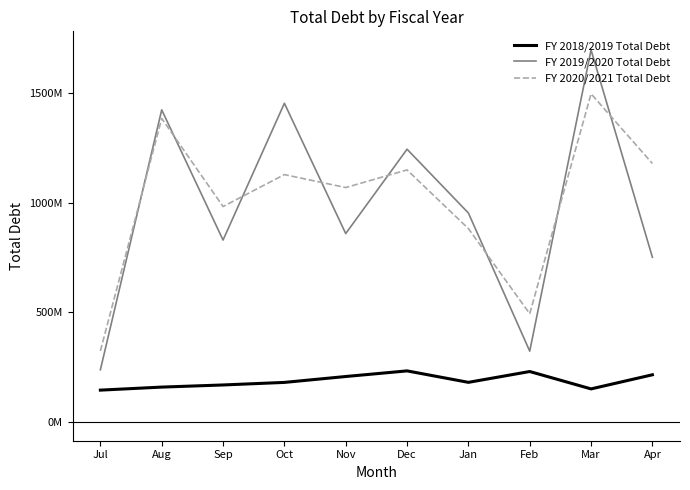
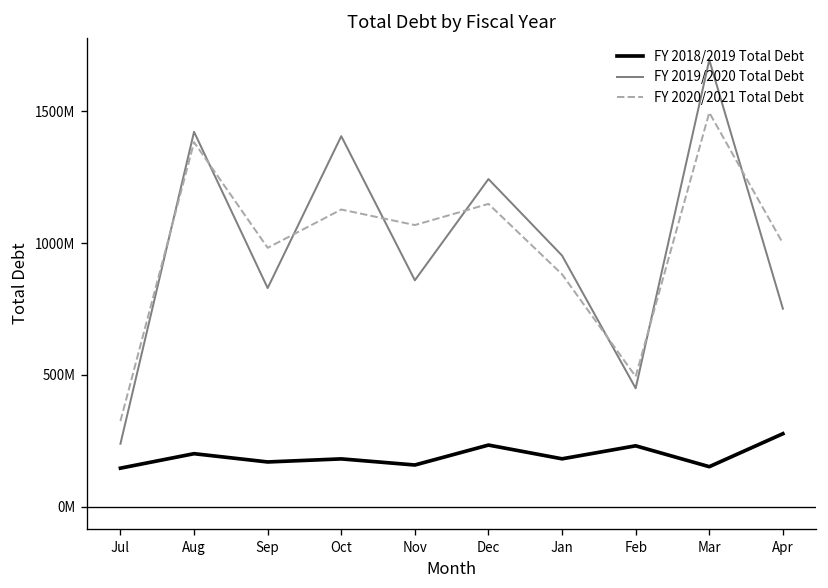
  {
    "FY 2018/2019 Total Debt": {
      "Jul": 150000000,
-     "Aug": 160000000,
+     "Aug": 200000000,
      "Sep": 170000000,
      "Oct": 180000000,
-     "Nov": 210000000,
+     "Nov": 160000000,
      "Dec": 230000000,
      "Jan": 180000000,
      "Feb": 230000000,
      "Mar": 150000000,
-     "Apr": 220000000
+     "Apr": 280000000
    },
    "FY 2019/2020 Total Debt": {
      "Jul": 240000000,
      "Aug": 1420000000,
      "Sep": 830000000,
-     "Oct": 1450000000,
+     "Oct": 1410000000,
      "Nov": 860000000,
      "Dec": 1240000000,
      "Jan": 950000000,
-     "Feb": 320000000,
+     "Feb": 450000000,
      "Mar": 1700000000,
      "Apr": 750000000
    },
    "FY 2020/2021 Total Debt": {
      "Jul": 320000000,
      "Aug": 1380000000,
      "Sep": 980000000,
      "Oct": 1130000000,
      "Nov": 1070000000,
      "Dec": 1150000000,
      "Jan": 880000000,
      "Feb": 490000000,
      "Mar": 1500000000,
-     "Apr": 1180000000
+     "Apr": 1000000000
    }
  }
